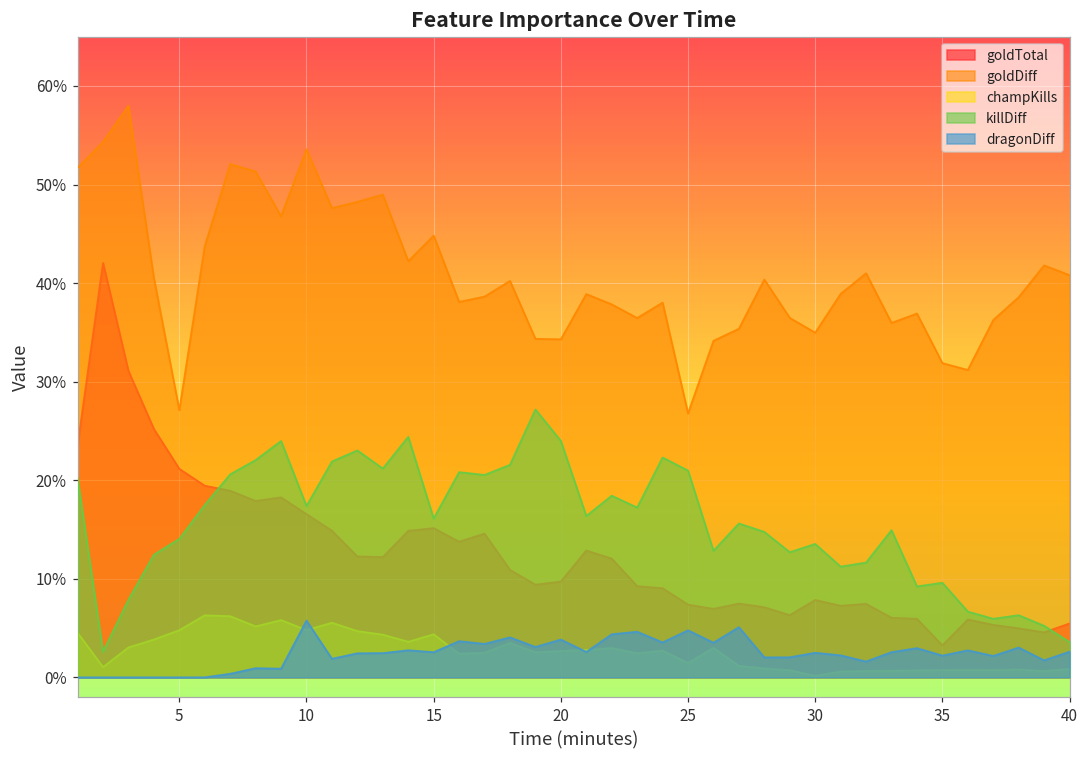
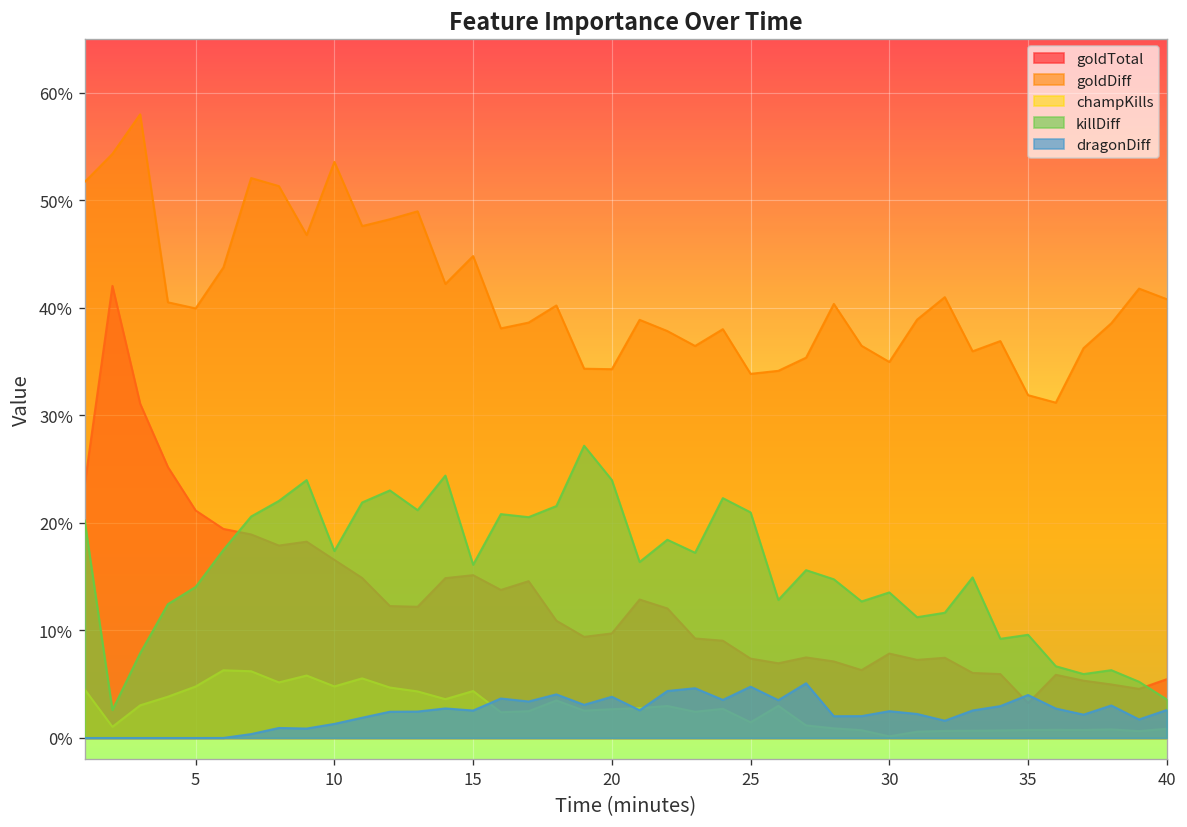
  {
    "goldTotal": {
      "5": "21%",
      "10": "17%",
      "15": "15%",
      "20": "10%",
      "25": "7%",
      "30": "8%",
      "35": "3%",
      "40": "5%"
    },
    "goldDiff": {
-     "5": "27%",
+     "5": "40%",
      "10": "54%",
      "15": "45%",
      "20": "34%",
-     "25": "27%",
+     "25": "34%",
      "30": "35%",
      "35": "32%",
      "40": "41%"
    },
    "champKills": {
      "5": "5%",
      "10": "5%",
      "15": "4%",
      "20": "3%",
      "25": "1%",
      "30": "0%",
      "35": "1%",
      "40": "1%"
    },
    "killDiff": {
      "5": "14%",
      "10": "17%",
      "15": "16%",
      "20": "24%",
      "25": "21%",
      "30": "14%",
      "35": "10%",
      "40": "4%"
    },
    "dragonDiff": {
      "5": "0%",
-     "10": "6%",
+     "10": "1%",
      "15": "3%",
      "20": "4%",
      "25": "5%",
      "30": "2%",
-     "35": "2%",
+     "35": "4%",
      "40": "3%"
    }
  }
